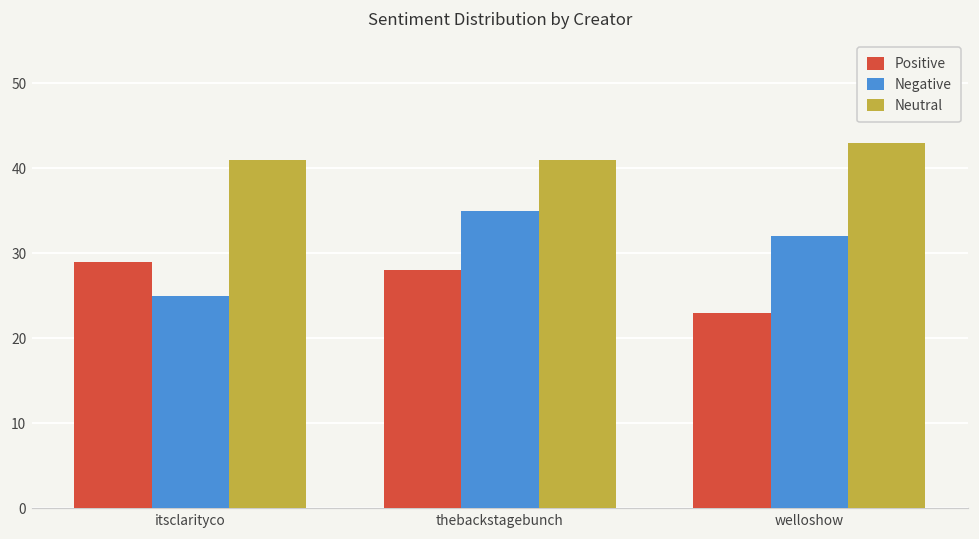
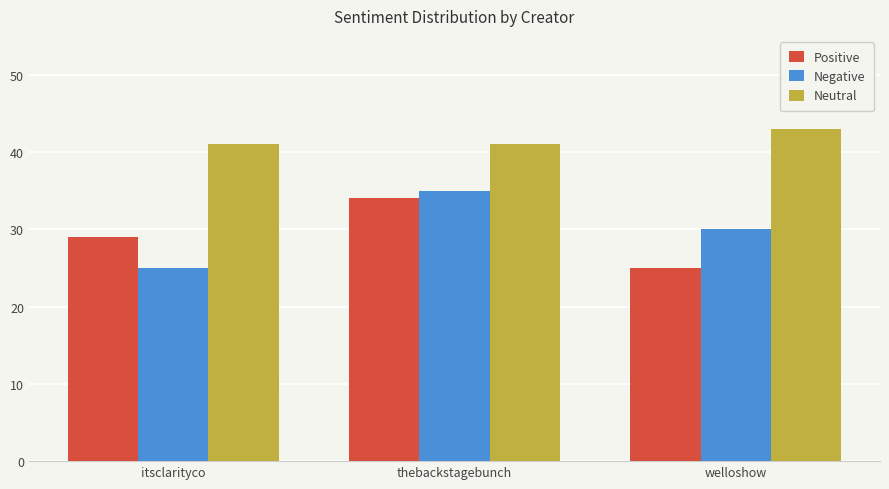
  {
    "Positive": {
      "itsclarityco": 29,
-     "thebackstagebunch": 28,
-     "welloshow": 23
+     "thebackstagebunch": 34,
+     "welloshow": 25
    },
    "Negative": {
      "itsclarityco": 25,
      "thebackstagebunch": 35,
-     "welloshow": 32
+     "welloshow": 30
    },
    "Neutral": {
      "itsclarityco": 41,
      "thebackstagebunch": 41,
      "welloshow": 43
    }
  }
